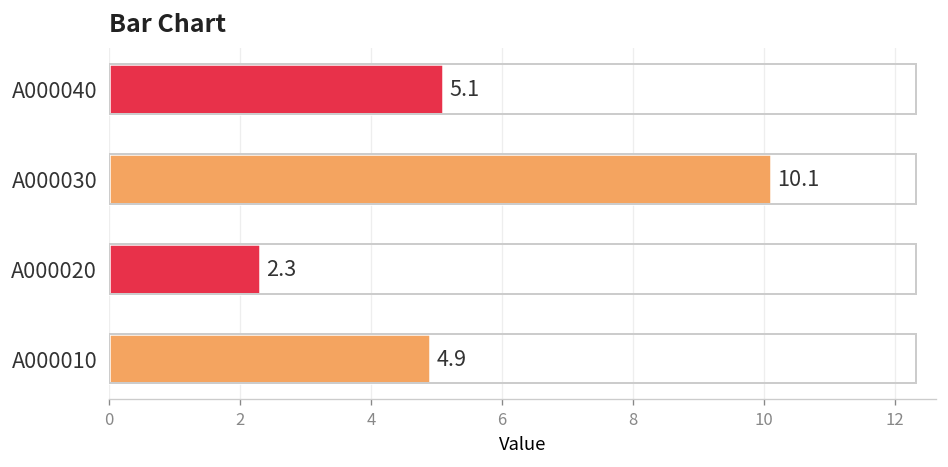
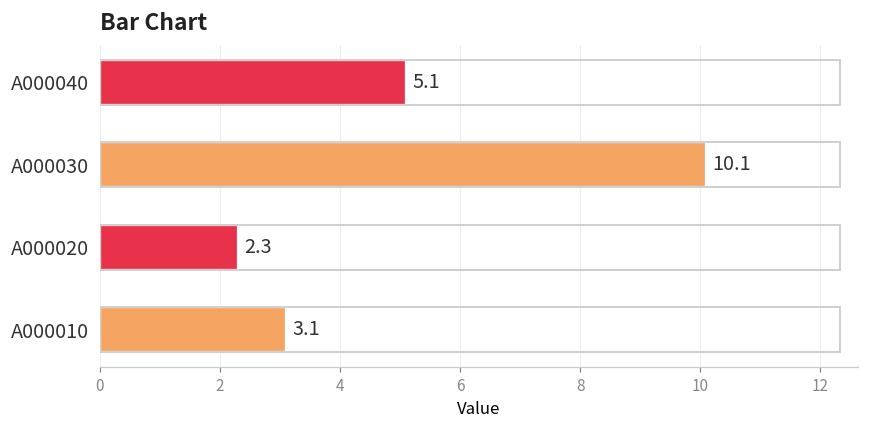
  {
    "A000040": 5.1,
    "A000030": 10.1,
    "A000020": 2.3,
-   "A000010": 4.9
+   "A000010": 3.1
  }
